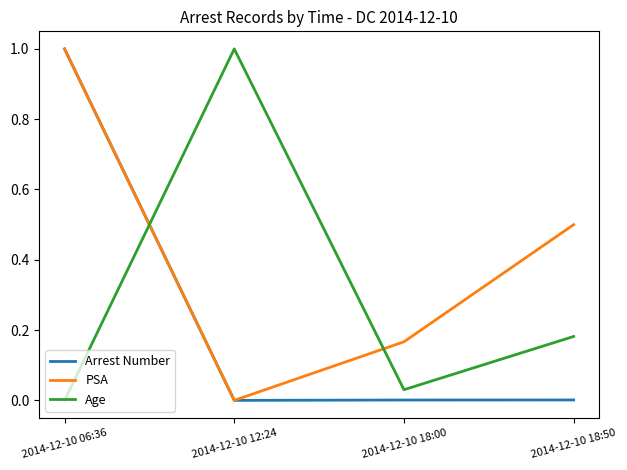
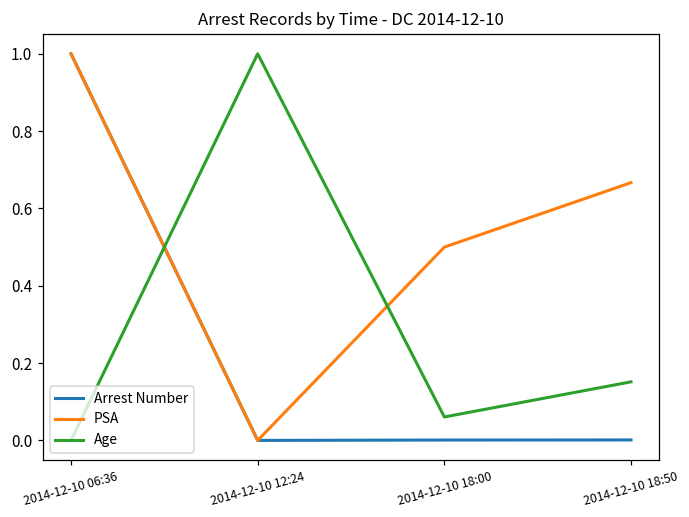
  {
    "Arrest Number": {
      "2014-12-10 18:00": 0.00,
      "2014-12-10 18:50": 0.00
    },
    "PSA": {
-     "2014-12-10 18:00": 0.17,
-     "2014-12-10 18:50": 0.50
+     "2014-12-10 18:00": 0.50,
+     "2014-12-10 18:50": 0.67
    },
    "Age": {
      "2014-12-10 12:24": 1.00,
-     "2014-12-10 18:00": 0.03,
-     "2014-12-10 18:50": 0.18
+     "2014-12-10 18:00": 0.06,
+     "2014-12-10 18:50": 0.15
    }
  }
